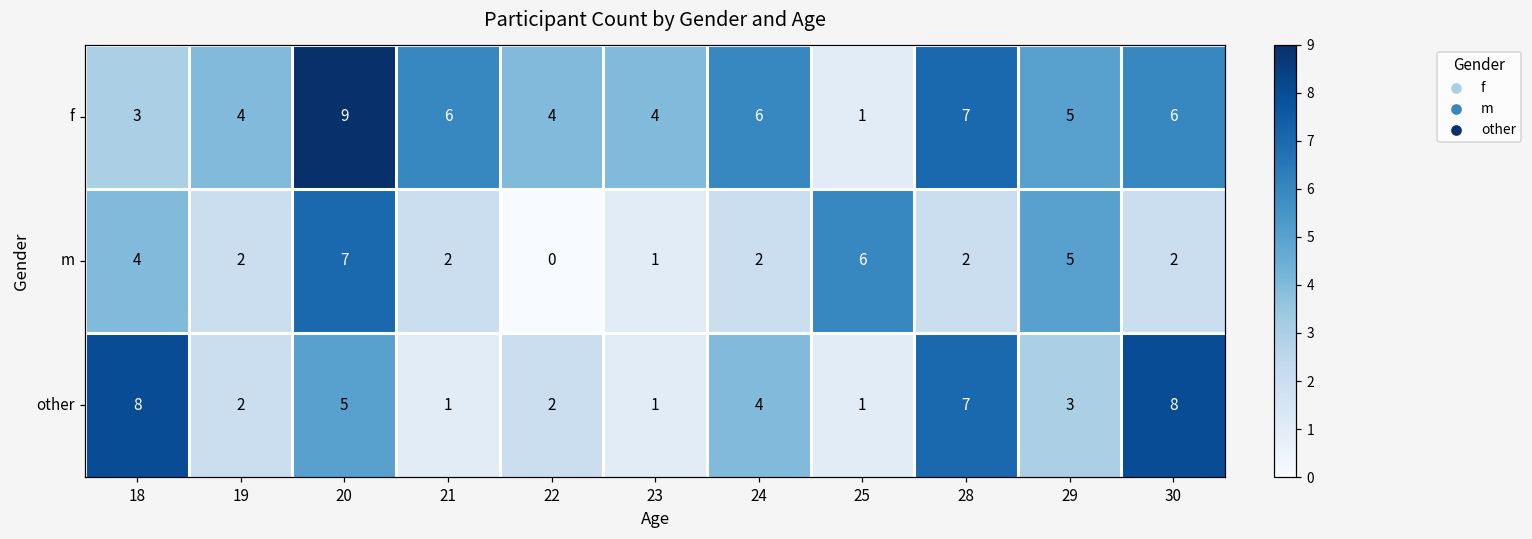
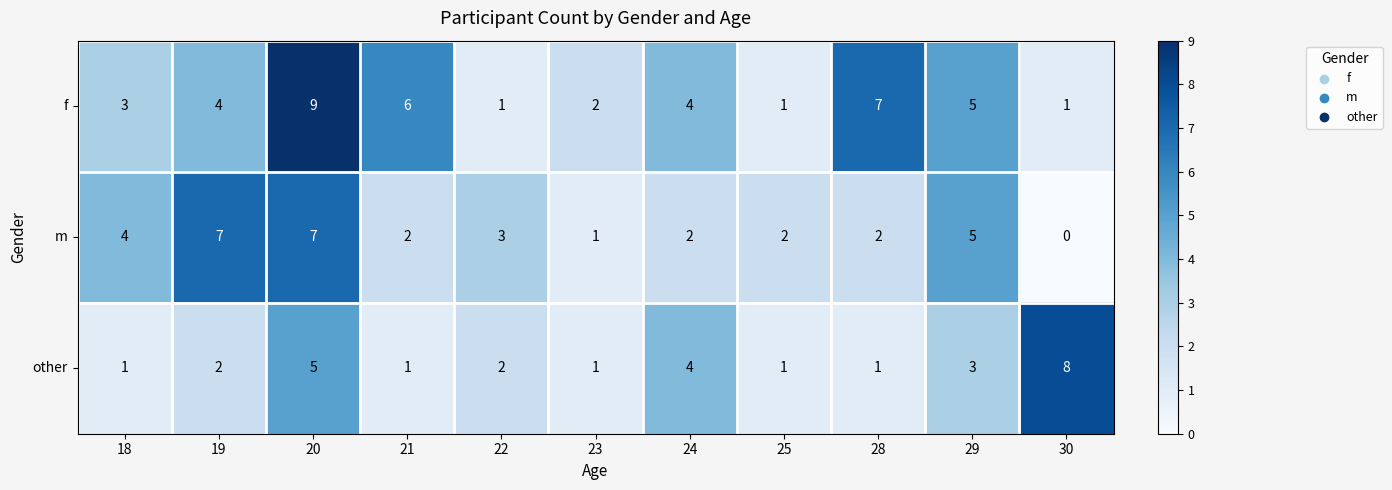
  {
    "f": {
      "18": 3,
      "19": 4,
      "20": 9,
      "21": 6,
-     "22": 4,
-     "23": 4,
-     "24": 6,
+     "22": 1,
+     "23": 2,
+     "24": 4,
      "25": 1,
      "28": 7,
      "29": 5,
-     "30": 6
+     "30": 1
    },
    "m": {
      "18": 4,
-     "19": 2,
+     "19": 7,
      "20": 7,
      "21": 2,
-     "22": 0,
+     "22": 3,
      "23": 1,
      "24": 2,
-     "25": 6,
+     "25": 2,
      "28": 2,
      "29": 5,
-     "30": 2
+     "30": 0
    },
    "other": {
-     "18": 8,
+     "18": 1,
      "19": 2,
      "20": 5,
      "21": 1,
      "22": 2,
      "23": 1,
      "24": 4,
      "25": 1,
-     "28": 7,
+     "28": 1,
      "29": 3,
      "30": 8
    }
  }
